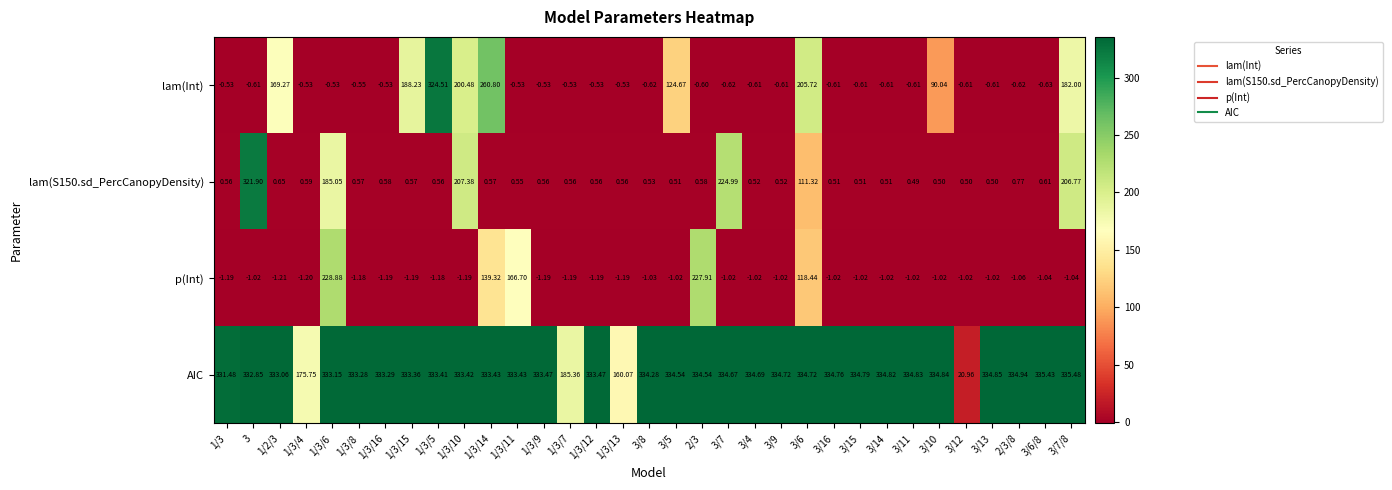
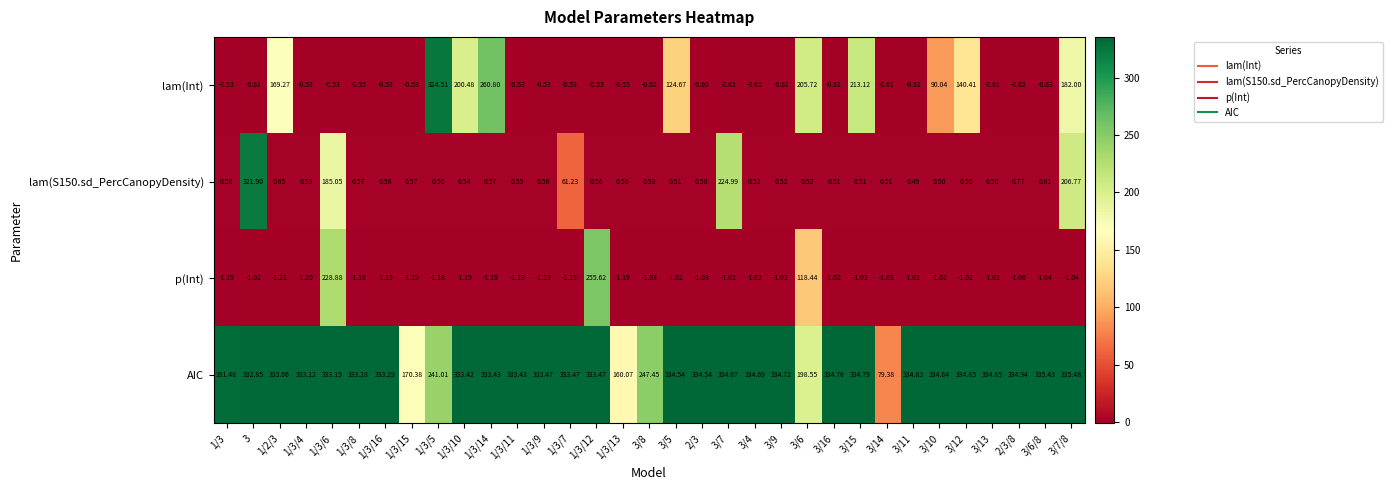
  {
    "lam(Int)": {
      "1/3": -0.53,
      "3": -0.61,
      "1/2/3": 169.27,
      "1/3/4": -0.53,
      "1/3/6": -0.53,
      "1/3/8": -0.55,
      "1/3/16": -0.53,
-     "1/3/15": 188.23,
+     "1/3/15": -0.53,
      "1/3/5": 324.51,
      "1/3/10": 200.48,
      "1/3/14": 260.80,
      "1/3/11": -0.53,
      "1/3/9": -0.53,
      "1/3/7": -0.53,
      "1/3/12": -0.53,
      "1/3/13": -0.53,
      "3/8": -0.62,
      "3/5": 124.67,
      "2/3": -0.60,
      "3/7": -0.62,
      "3/4": -0.61,
      "3/9": -0.61,
      "3/6": 205.72,
      "3/16": -0.61,
-     "3/15": -0.61,
+     "3/15": 213.12,
      "3/14": -0.61,
      "3/11": -0.61,
      "3/10": 90.04,
-     "3/12": -0.61,
+     "3/12": 140.41,
      "3/13": -0.61,
      "2/3/8": -0.62,
      "3/6/8": -0.63,
      "3/7/8": 182.00
    },
    "lam(S150.sd_PercCanopyDensity)": {
      "1/3": 0.56,
      "3": 321.90,
      "1/2/3": 0.65,
      "1/3/4": 0.59,
      "1/3/6": 185.05,
      "1/3/8": 0.57,
      "1/3/16": 0.58,
      "1/3/15": 0.57,
      "1/3/5": 0.56,
-     "1/3/10": 207.38,
+     "1/3/10": 0.54,
      "1/3/14": 0.57,
      "1/3/11": 0.55,
      "1/3/9": 0.56,
-     "1/3/7": 0.56,
+     "1/3/7": 61.23,
      "1/3/12": 0.56,
      "1/3/13": 0.56,
      "3/8": 0.53,
      "3/5": 0.51,
      "2/3": 0.58,
      "3/7": 224.99,
      "3/4": 0.52,
      "3/9": 0.52,
-     "3/6": 111.32,
+     "3/6": 0.52,
      "3/16": 0.51,
      "3/15": 0.51,
      "3/14": 0.51,
      "3/11": 0.49,
      "3/10": 0.50,
      "3/12": 0.50,
      "3/13": 0.50,
      "2/3/8": 0.77,
      "3/6/8": 0.61,
      "3/7/8": 206.77
    },
    "p(Int)": {
      "1/3": -1.19,
      "3": -1.02,
      "1/2/3": -1.21,
      "1/3/4": -1.20,
      "1/3/6": 228.88,
      "1/3/8": -1.18,
      "1/3/16": -1.19,
      "1/3/15": -1.19,
      "1/3/5": -1.18,
      "1/3/10": -1.19,
-     "1/3/14": 139.32,
-     "1/3/11": 166.70,
+     "1/3/14": -1.19,
+     "1/3/11": -1.19,
      "1/3/9": -1.19,
      "1/3/7": -1.19,
-     "1/3/12": -1.19,
+     "1/3/12": 255.62,
      "1/3/13": -1.19,
      "3/8": -1.03,
      "3/5": -1.02,
-     "2/3": 227.91,
+     "2/3": -1.03,
      "3/7": -1.02,
      "3/4": -1.02,
      "3/9": -1.02,
      "3/6": 118.44,
      "3/16": -1.02,
      "3/15": -1.02,
      "3/14": -1.02,
      "3/11": -1.02,
      "3/10": -1.02,
      "3/12": -1.02,
      "3/13": -1.02,
      "2/3/8": -1.06,
      "3/6/8": -1.04,
      "3/7/8": -1.04
    },
    "AIC": {
      "1/3": 331.48,
      "3": 332.85,
      "1/2/3": 333.06,
-     "1/3/4": 175.75,
+     "1/3/4": 333.12,
      "1/3/6": 333.15,
      "1/3/8": 333.28,
      "1/3/16": 333.29,
-     "1/3/15": 333.36,
-     "1/3/5": 333.41,
+     "1/3/15": 170.38,
+     "1/3/5": 241.01,
      "1/3/10": 333.42,
      "1/3/14": 333.43,
      "1/3/11": 333.43,
      "1/3/9": 333.47,
-     "1/3/7": 185.36,
+     "1/3/7": 333.47,
      "1/3/12": 333.47,
      "1/3/13": 160.07,
-     "3/8": 334.28,
+     "3/8": 247.45,
      "3/5": 334.54,
      "2/3": 334.54,
      "3/7": 334.67,
      "3/4": 334.69,
      "3/9": 334.72,
-     "3/6": 334.72,
+     "3/6": 198.55,
      "3/16": 334.76,
      "3/15": 334.79,
-     "3/14": 334.82,
+     "3/14": 79.38,
      "3/11": 334.83,
      "3/10": 334.84,
-     "3/12": 20.96,
+     "3/12": 334.85,
      "3/13": 334.85,
      "2/3/8": 334.94,
      "3/6/8": 335.43,
      "3/7/8": 335.48
    }
  }
